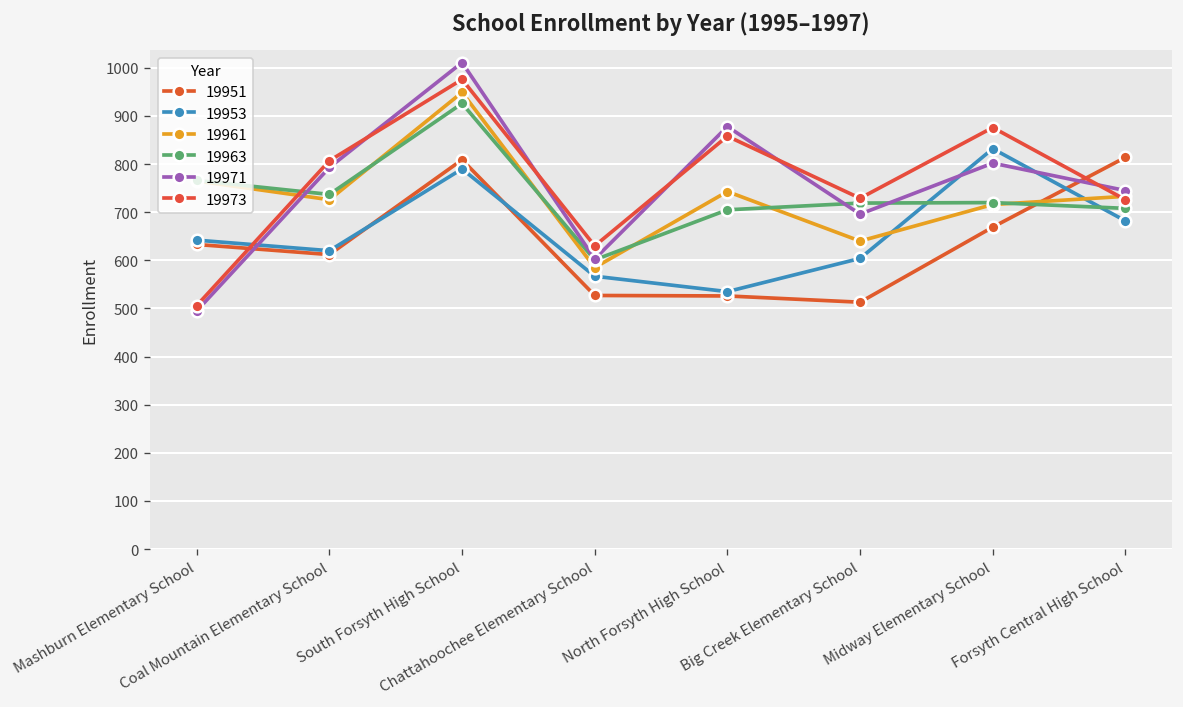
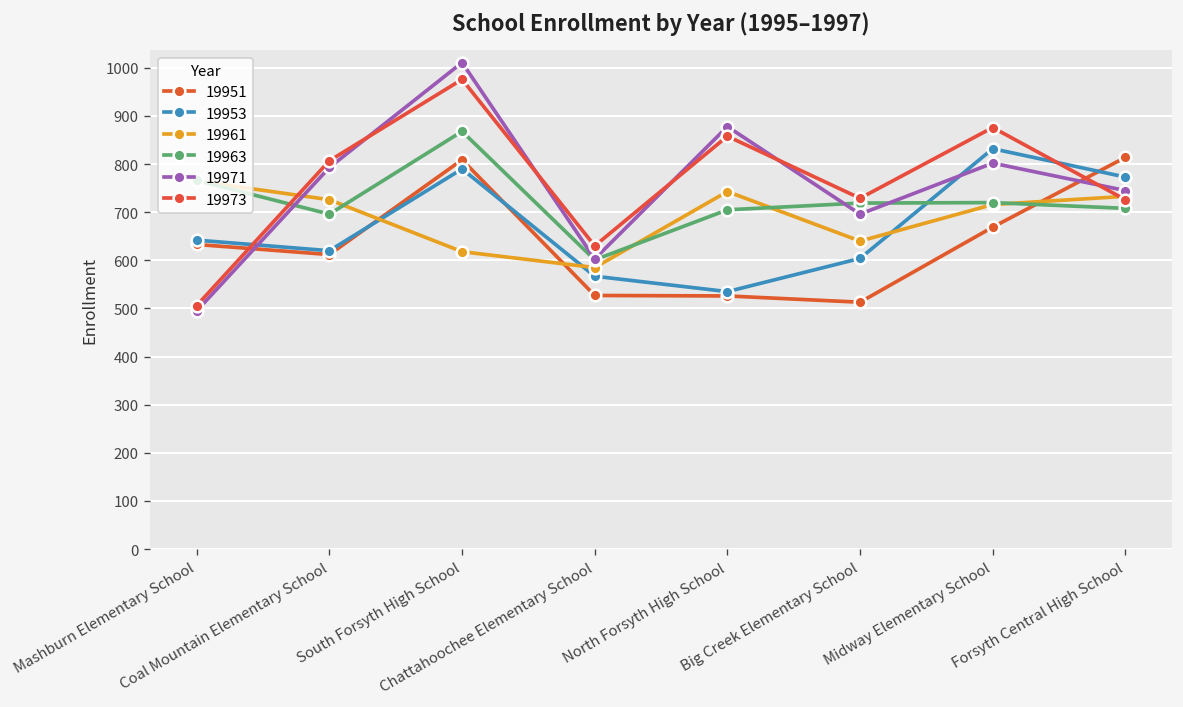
  {
    "19953": {
      "Mashburn Elementary School": 640,
      "Coal Mountain Elementary School": 620,
      "South Forsyth High School": 790,
      "Chattahoochee Elementary School": 570,
      "North Forsyth High School": 540,
      "Big Creek Elementary School": 600,
      "Midway Elementary School": 830,
-     "Forsyth Central High School": 680
+     "Forsyth Central High School": 770
    },
    "19961": {
      "Coal Mountain Elementary School": 730,
-     "South Forsyth High School": 950,
+     "South Forsyth High School": 620,
      "Chattahoochee Elementary School": 590,
      "North Forsyth High School": 740,
      "Big Creek Elementary School": 640,
      "Forsyth Central High School": 730
    },
    "19963": {
-     "Coal Mountain Elementary School": 740,
-     "South Forsyth High School": 930,
+     "Coal Mountain Elementary School": 700,
+     "South Forsyth High School": 870,
      "North Forsyth High School": 710,
      "Big Creek Elementary School": 720,
      "Forsyth Central High School": 710
    },
    "19971": {
      "Mashburn Elementary School": 500,
      "Coal Mountain Elementary School": 790,
      "South Forsyth High School": 1010,
      "North Forsyth High School": 880,
      "Big Creek Elementary School": 700,
      "Midway Elementary School": 800,
      "Forsyth Central High School": 750
    }
  }
